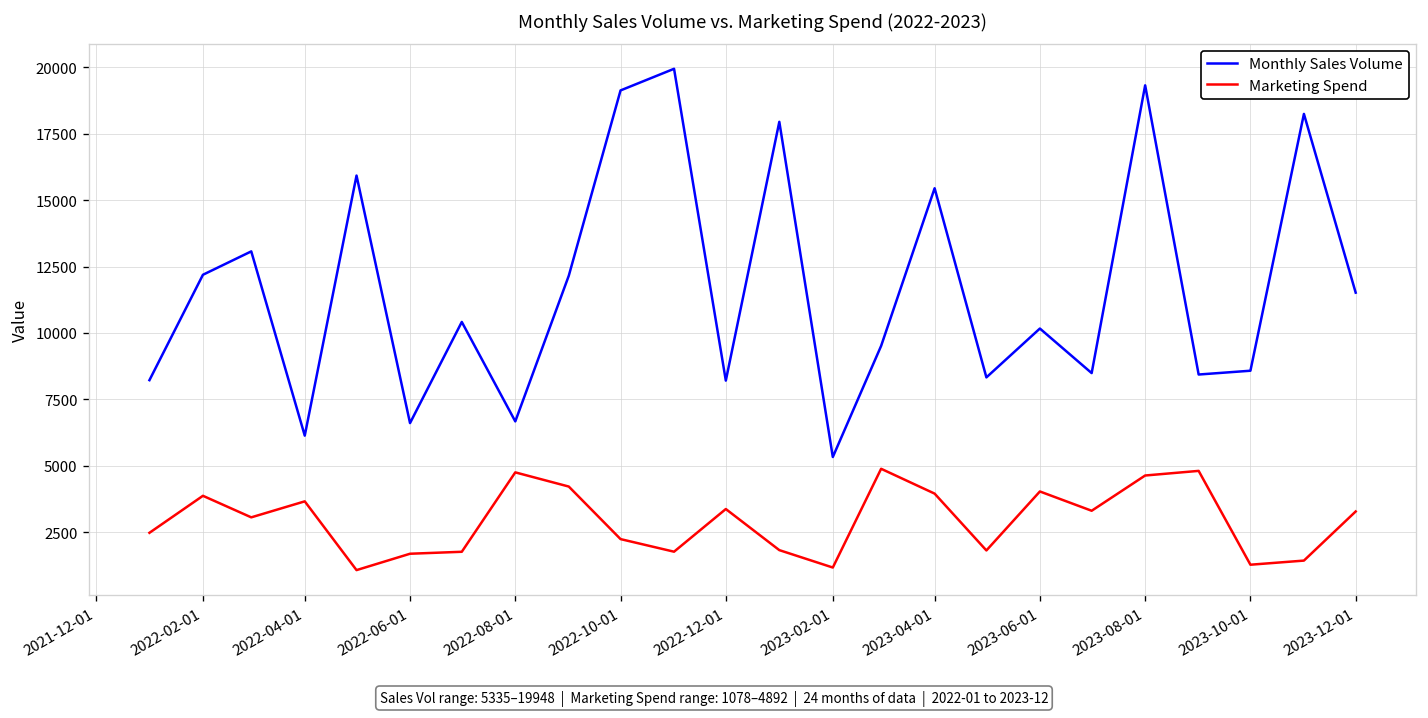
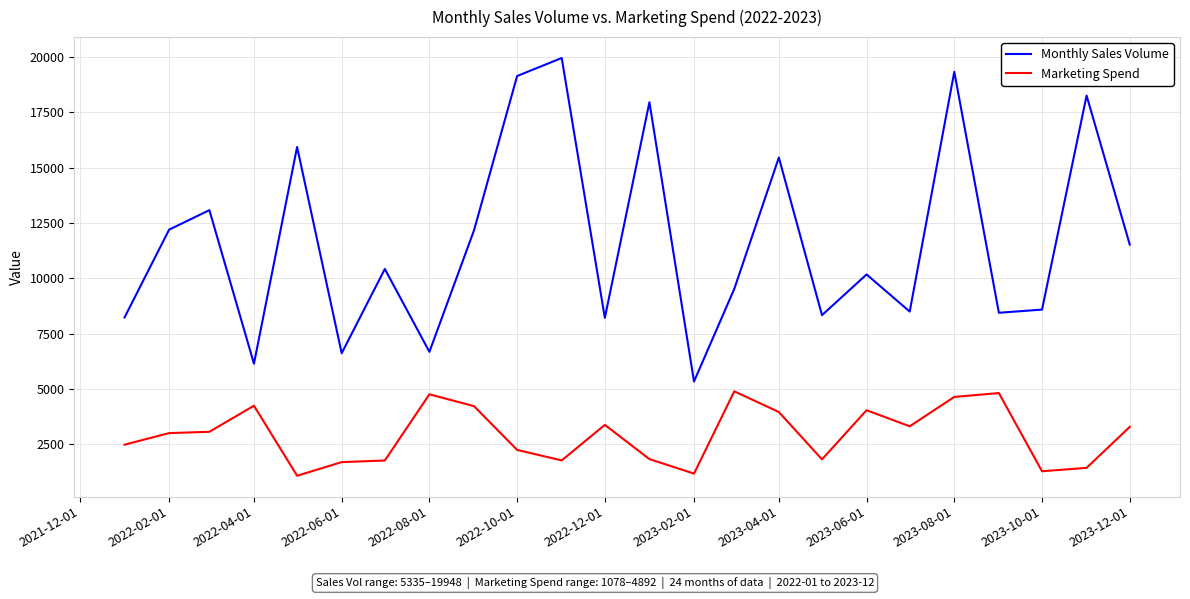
  {
    "Monthly Sales Volume": {
      "2022-02-01": 12200,
      "2022-04-01": 6100,
      "2022-06-01": 6600,
      "2022-08-01": 6700,
      "2022-10-01": 19100,
      "2022-12-01": 8200,
      "2023-02-01": 5300,
      "2023-04-01": 15500,
      "2023-06-01": 10200,
      "2023-08-01": 19300,
      "2023-10-01": 8600,
      "2023-12-01": 11500
    },
    "Marketing Spend": {
-     "2022-02-01": 3900,
-     "2022-04-01": 3700,
+     "2022-02-01": 3000,
+     "2022-04-01": 4200,
      "2022-06-01": 1700,
      "2022-08-01": 4800,
      "2022-10-01": 2200,
      "2022-12-01": 3400,
      "2023-02-01": 1200,
      "2023-04-01": 4000,
      "2023-06-01": 4000,
      "2023-08-01": 4600,
      "2023-10-01": 1300,
      "2023-12-01": 3300
    }
  }
